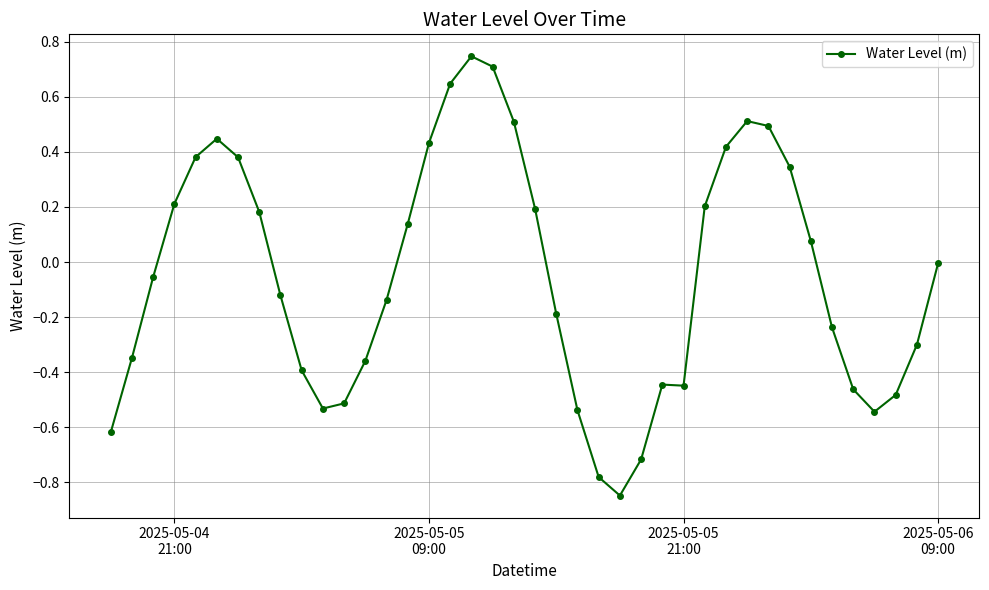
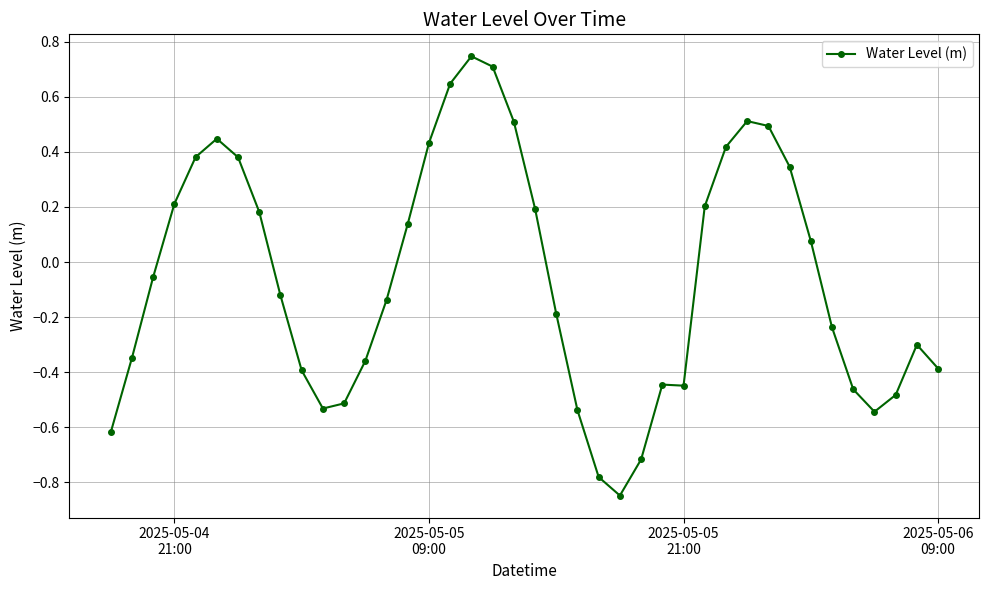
  {
    "2025-05-04 21:00": 0.21,
    "2025-05-05 09:00": 0.43,
    "2025-05-05 21:00": -0.45,
-   "2025-05-06 09:00": 0.00
+   "2025-05-06 09:00": -0.39
  }
